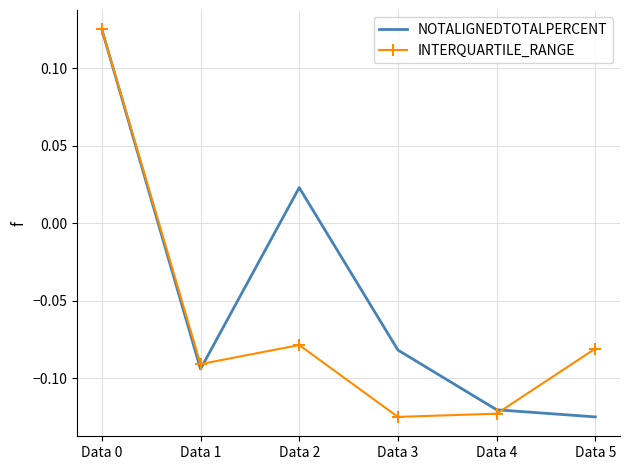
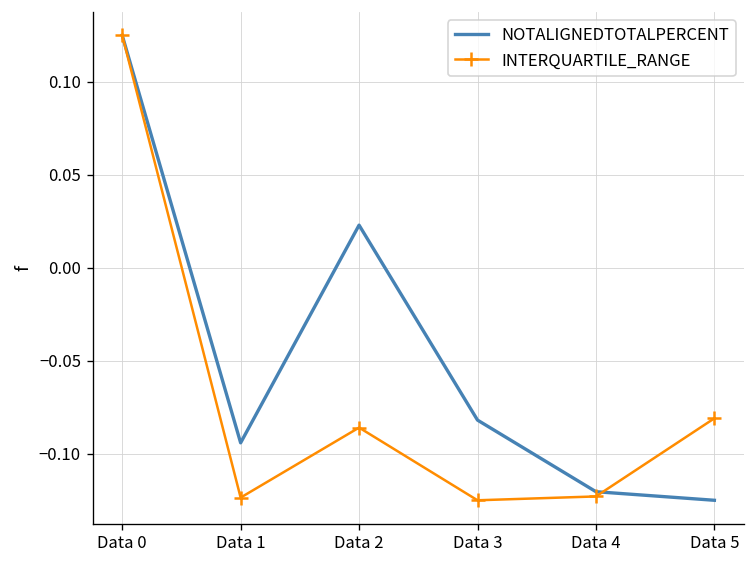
  {
    "NOTALIGNEDTOTALPERCENT": {
      "Data 1": -0.094,
      "Data 2": 0.023,
      "Data 3": -0.082,
      "Data 4": -0.120,
      "Data 5": -0.125
    },
    "INTERQUARTILE_RANGE": {
-     "Data 1": -0.091,
-     "Data 2": -0.079,
+     "Data 1": -0.124,
+     "Data 2": -0.086,
      "Data 3": -0.125,
      "Data 4": -0.123,
      "Data 5": -0.081
    }
  }
